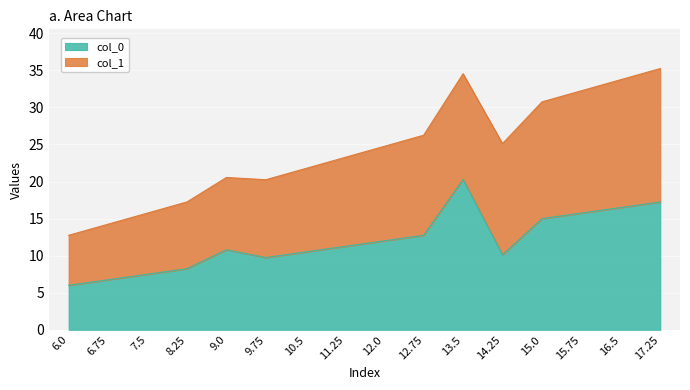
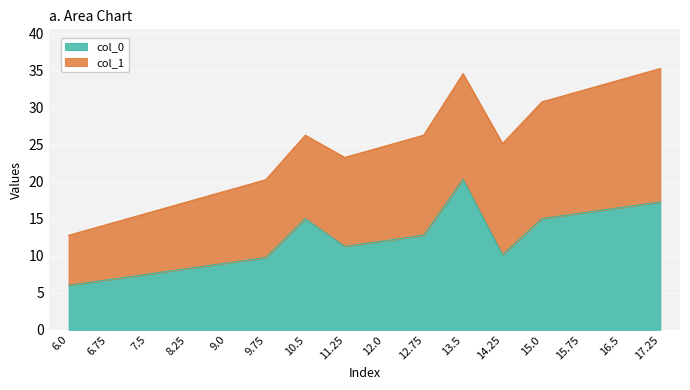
  {
    "col_0": {
      "6.0": 6,
      "6.75": 7,
      "7.5": 8,
      "8.25": 8,
-     "9.0": 11,
+     "9.0": 9,
      "9.75": 10,
-     "10.5": 11,
+     "10.5": 15,
      "11.25": 11,
      "12.0": 12,
      "12.75": 13,
      "13.5": 20,
      "14.25": 10,
      "15.0": 15,
      "15.75": 16,
      "16.5": 17,
      "17.25": 17
    },
    "col_1": {
      "6.0": 7,
      "6.75": 8,
      "7.5": 8,
      "8.25": 9,
      "9.0": 10,
      "9.75": 11,
      "10.5": 11,
      "11.25": 12,
      "12.0": 13,
      "12.75": 14,
      "13.5": 14,
      "14.25": 15,
      "15.0": 16,
      "15.75": 17,
      "16.5": 17,
      "17.25": 18
    }
  }
